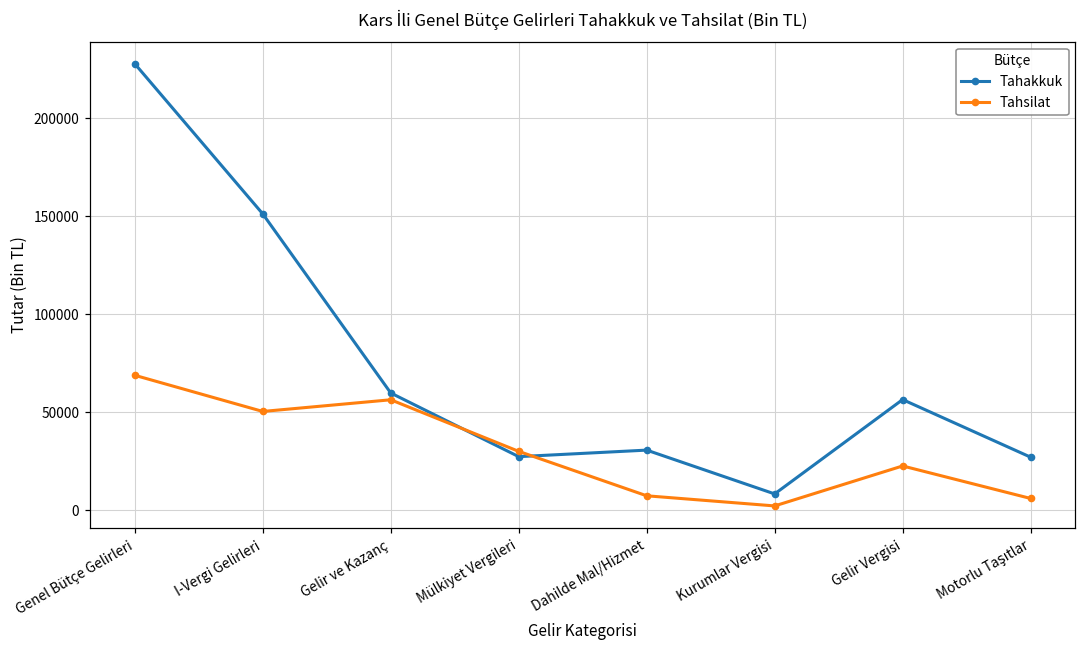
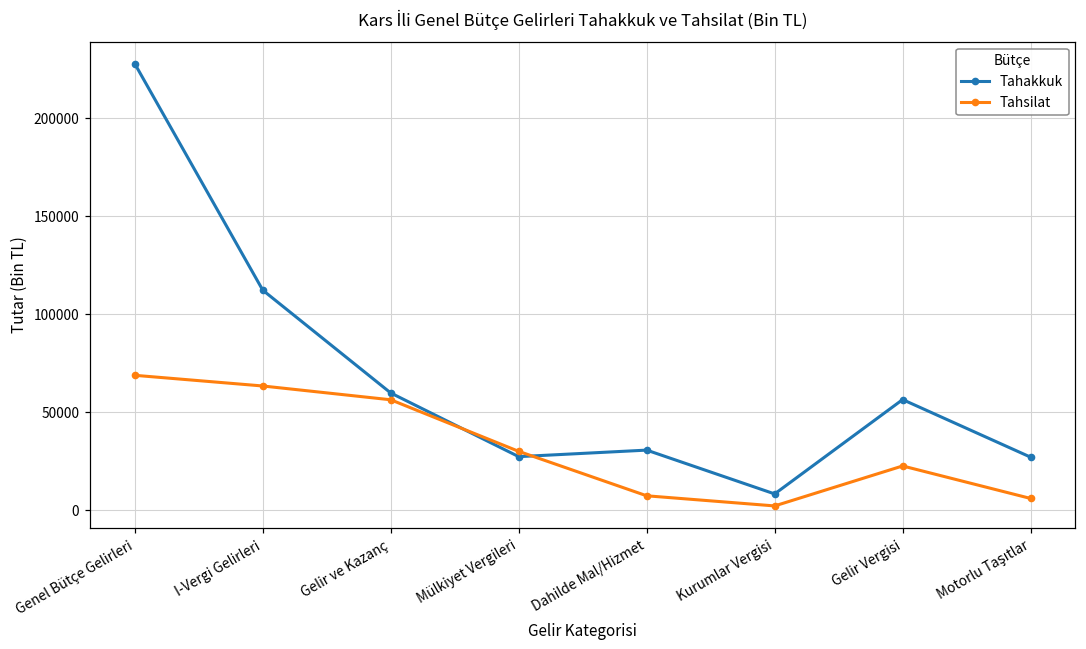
  {
    "Tahakkuk": {
      "Genel Bütçe Gelirleri": 228000,
-     "I-Vergi Gelirleri": 151000,
+     "I-Vergi Gelirleri": 112000,
      "Gelir ve Kazanç": 60000,
      "Mülkiyet Vergileri": 27000,
      "Dahilde Mal/Hizmet": 31000,
      "Kurumlar Vergisi": 8000,
      "Gelir Vergisi": 56000,
      "Motorlu Taşıtlar": 27000
    },
    "Tahsilat": {
      "Genel Bütçe Gelirleri": 69000,
-     "I-Vergi Gelirleri": 50000,
+     "I-Vergi Gelirleri": 63000,
      "Gelir ve Kazanç": 56000,
      "Mülkiyet Vergileri": 30000,
      "Dahilde Mal/Hizmet": 7000,
      "Kurumlar Vergisi": 2000,
      "Gelir Vergisi": 23000,
      "Motorlu Taşıtlar": 6000
    }
  }
